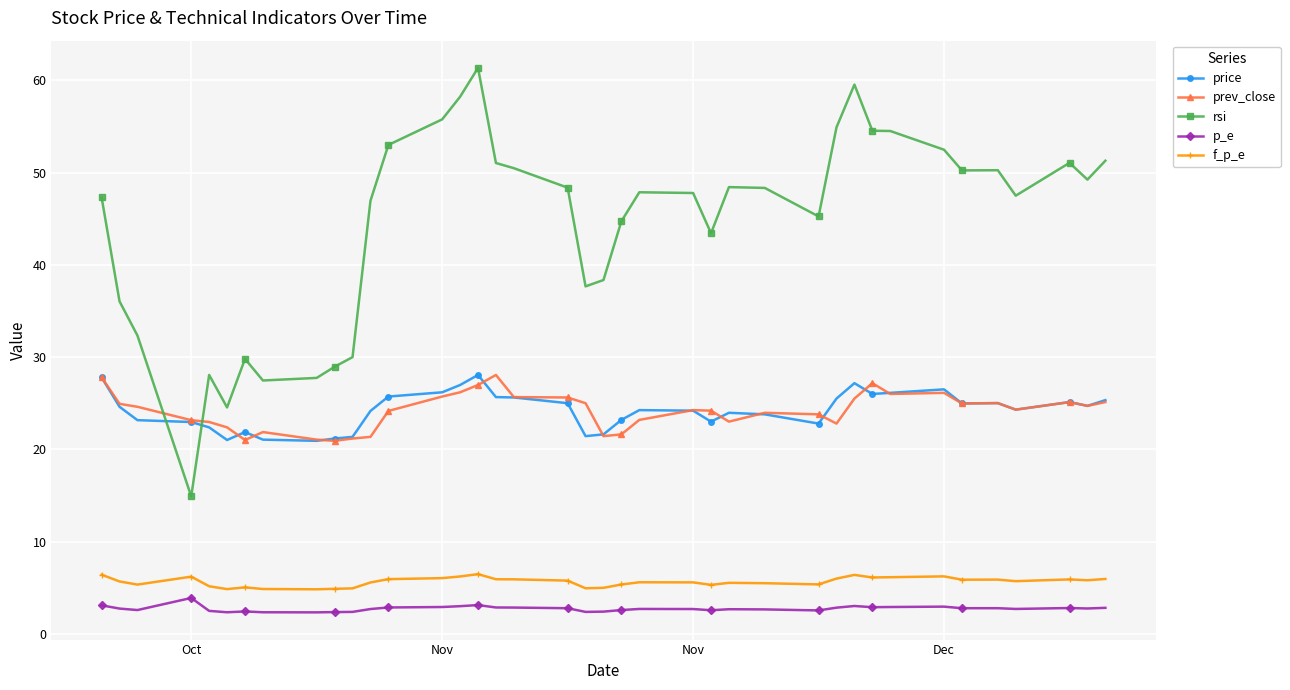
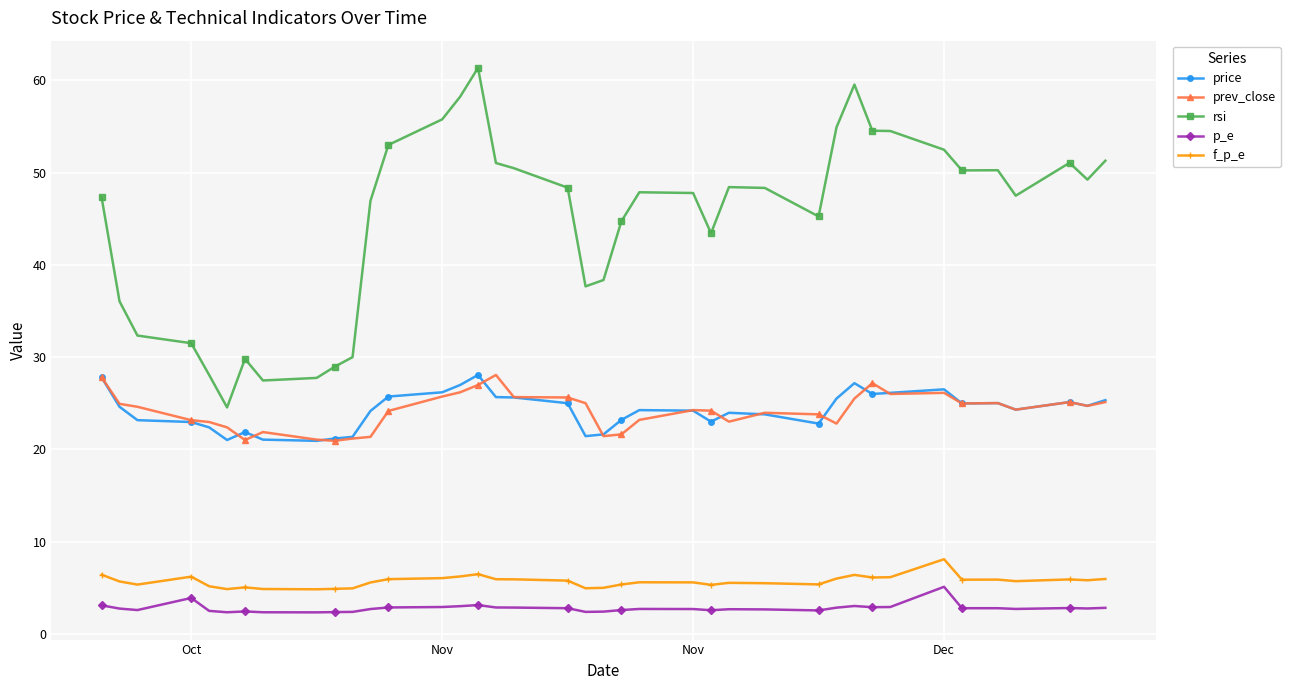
  {
    "price": {
      "Dec": 27
    },
    "prev_close": {
      "Dec": 26
    },
    "rsi": {
-     "Oct": 15,
+     "Oct": 32,
      "Dec": 52
    },
    "p_e": {
      "Oct": 4,
-     "Dec": 3
+     "Dec": 5
    },
    "f_p_e": {
      "Oct": 6,
-     "Dec": 6
+     "Dec": 8
    }
  }
